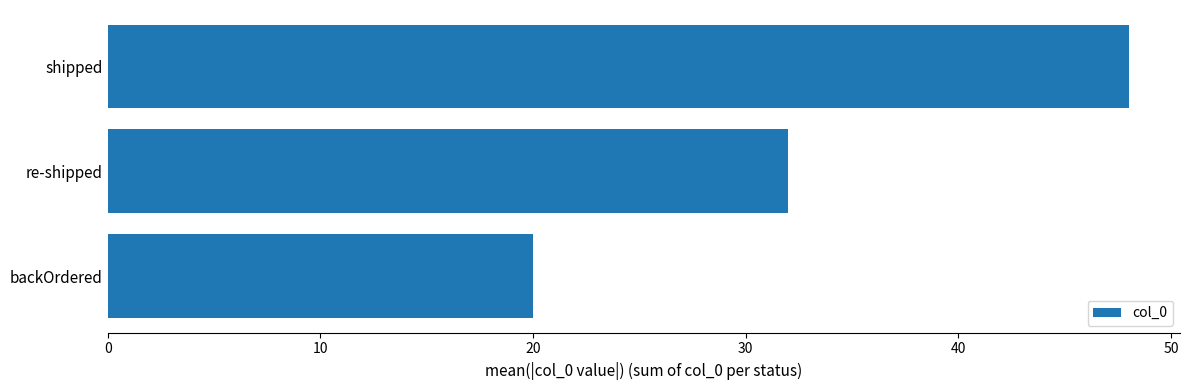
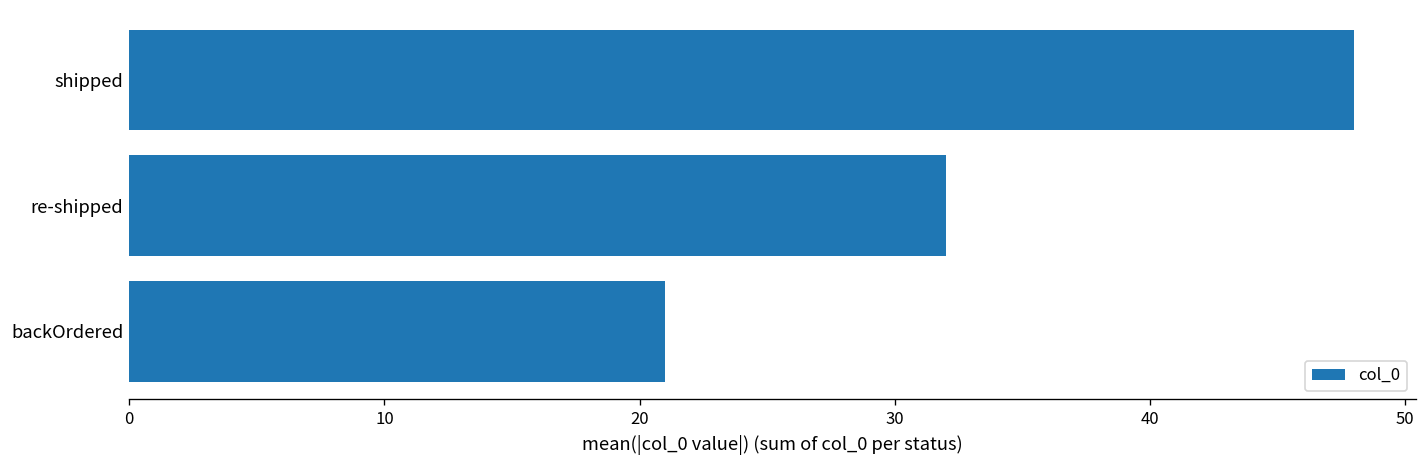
  {
    "shipped": 48,
    "re-shipped": 32,
-   "backOrdered": 20
+   "backOrdered": 21
  }
